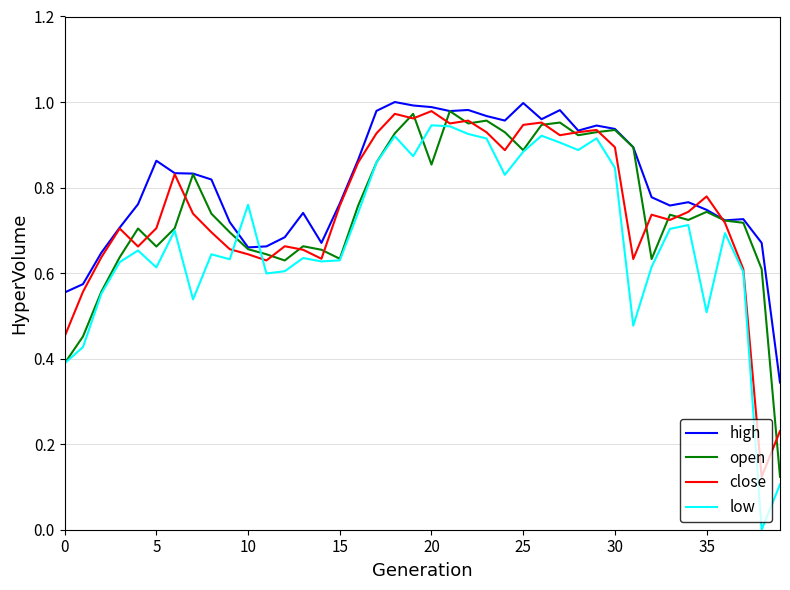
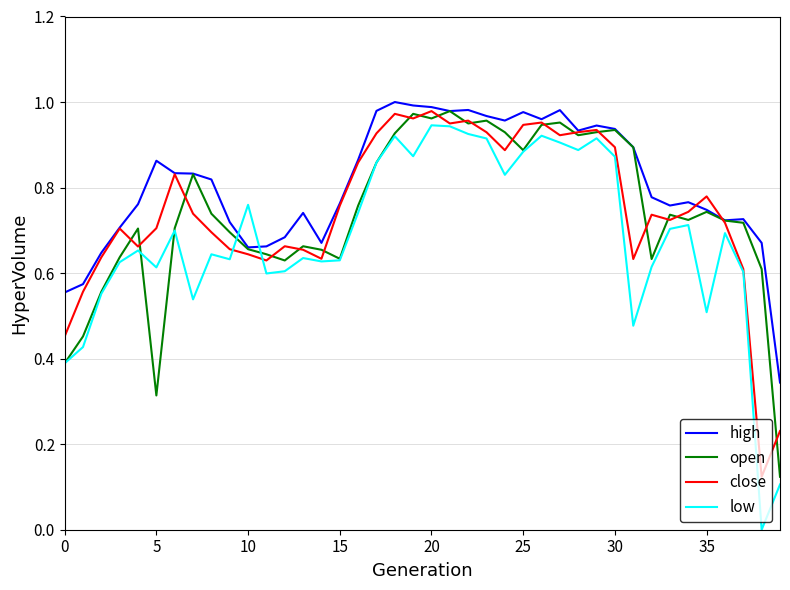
  {
    "high": {
      "0": 0.55,
      "5": 0.86,
      "20": 0.99,
-     "25": 1.00
+     "25": 0.98
    },
    "open": {
-     "5": 0.66,
-     "20": 0.85
+     "5": 0.31,
+     "20": 0.96
    },
    "close": {
      "0": 0.45,
      "5": 0.70,
      "10": 0.64,
      "20": 0.98,
      "25": 0.95,
      "30": 0.89,
      "35": 0.78
    },
    "low": {
      "5": 0.61,
      "10": 0.76,
      "20": 0.95,
-     "30": 0.85,
+     "30": 0.87,
      "35": 0.51
    }
  }
